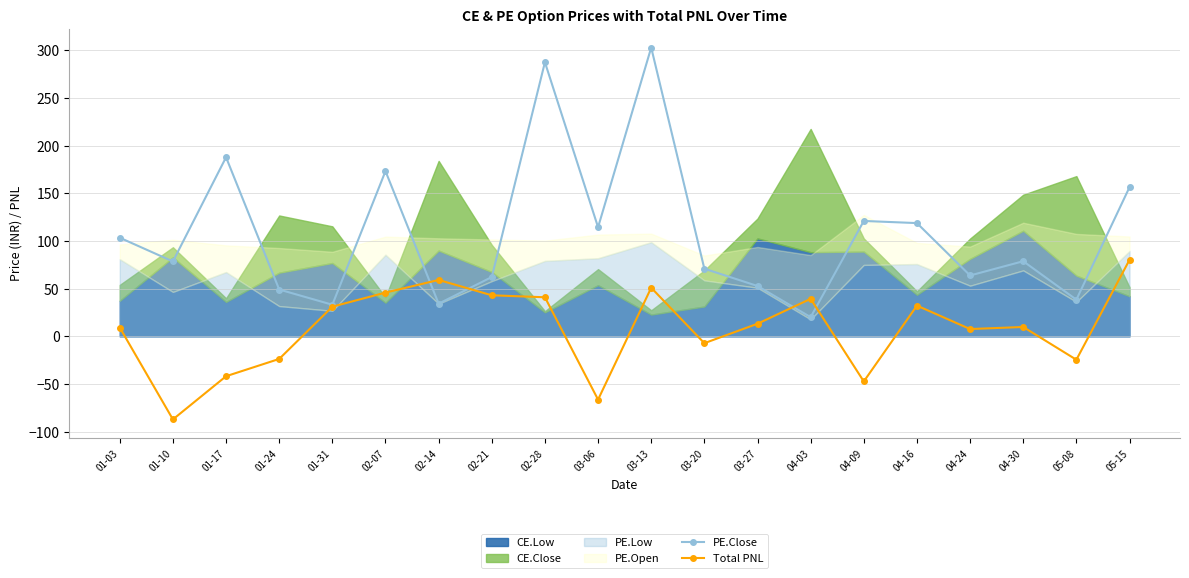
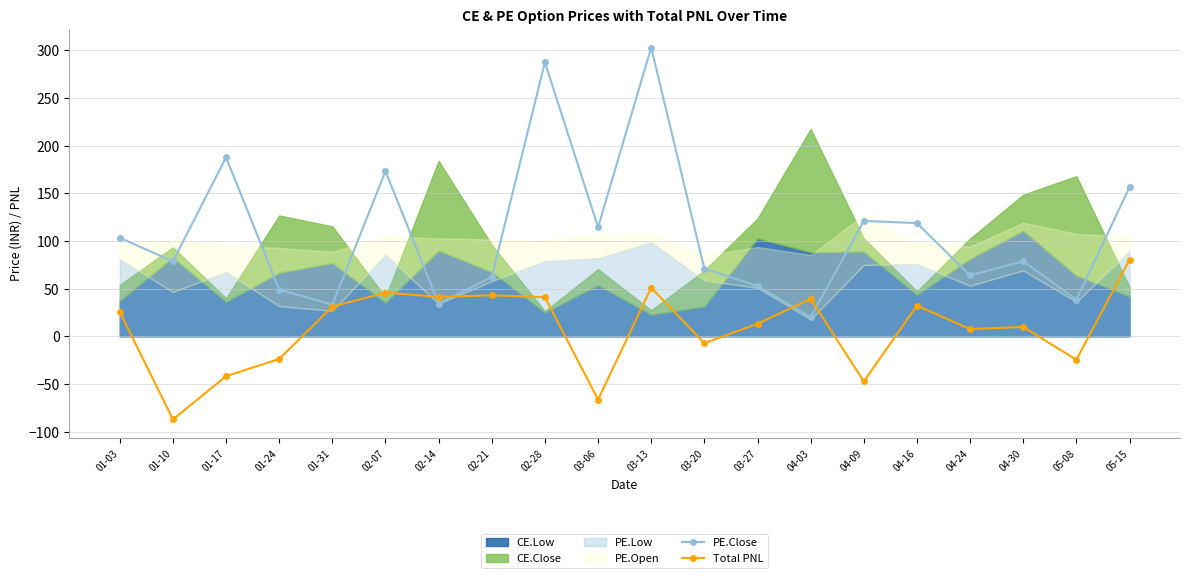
  {
    "CE.Low": {
      "01-03": 40,
      "01-10": 80,
      "01-17": 40,
      "01-24": 70,
      "01-31": 80,
      "02-07": 40,
      "02-14": 90,
      "02-21": 70,
      "03-06": 50,
      "03-13": 20,
      "03-20": 30,
      "03-27": 100,
      "04-03": 90,
      "04-09": 90,
      "04-16": 40,
      "04-24": 80,
      "04-30": 110,
      "05-08": 60,
      "05-15": 40
    },
    "Total PNL": {
-     "01-03": 10,
+     "01-03": 30,
      "01-10": -90,
      "01-17": -40,
      "01-24": -20,
      "02-07": 50,
-     "02-14": 60,
+     "02-14": 40,
      "02-21": 40,
      "02-28": 40,
      "03-06": -70,
      "03-13": 50,
      "03-20": -10,
      "03-27": 10,
      "04-03": 40,
      "04-09": -50,
      "04-16": 30,
      "04-24": 10,
      "04-30": 10,
      "05-08": -20,
      "05-15": 80
    }
  }
